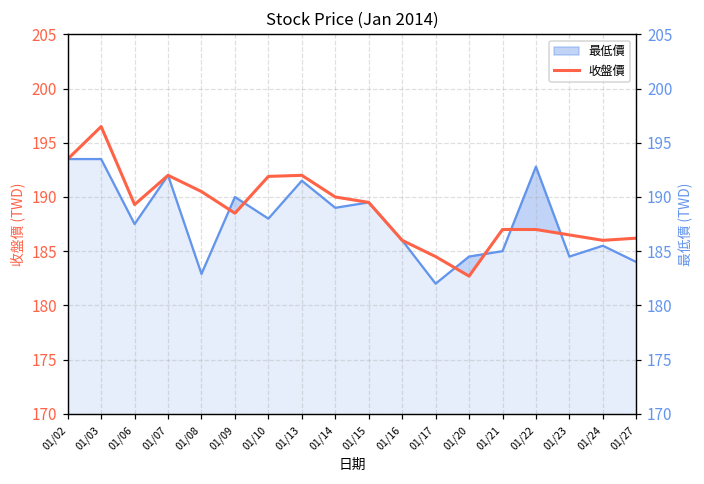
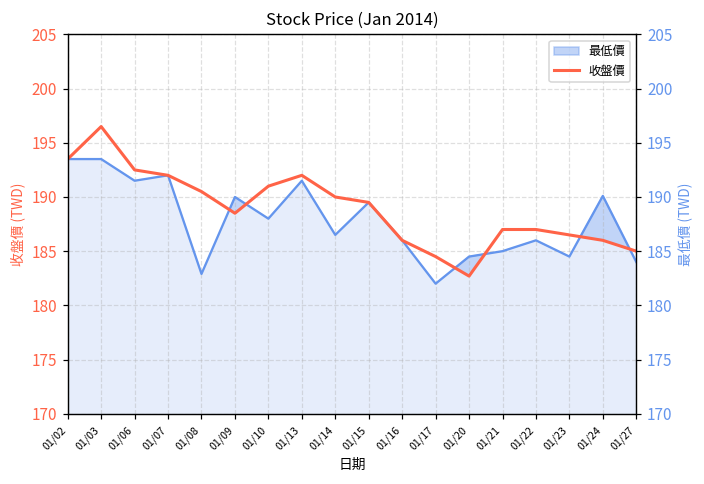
  {
    "最低價": {
      "01/03": 194,
-     "01/06": 188,
+     "01/06": 192,
      "01/08": 183,
      "01/09": 190,
      "01/10": 188,
      "01/13": 192,
-     "01/14": 189,
+     "01/14": 187,
      "01/17": 182,
      "01/20": 185,
      "01/21": 185,
-     "01/22": 193,
+     "01/22": 186,
      "01/23": 185,
-     "01/24": 186,
+     "01/24": 190,
      "01/27": 184
    },
    "收盤價": {
      "01/03": 197,
-     "01/06": 189,
+     "01/06": 193,
      "01/08": 191,
      "01/09": 189,
-     "01/10": 192,
+     "01/10": 191,
      "01/13": 192,
      "01/14": 190,
      "01/17": 185,
      "01/20": 183,
      "01/21": 187,
      "01/22": 187,
      "01/23": 187,
      "01/24": 186,
-     "01/27": 186
+     "01/27": 185
    }
  }
